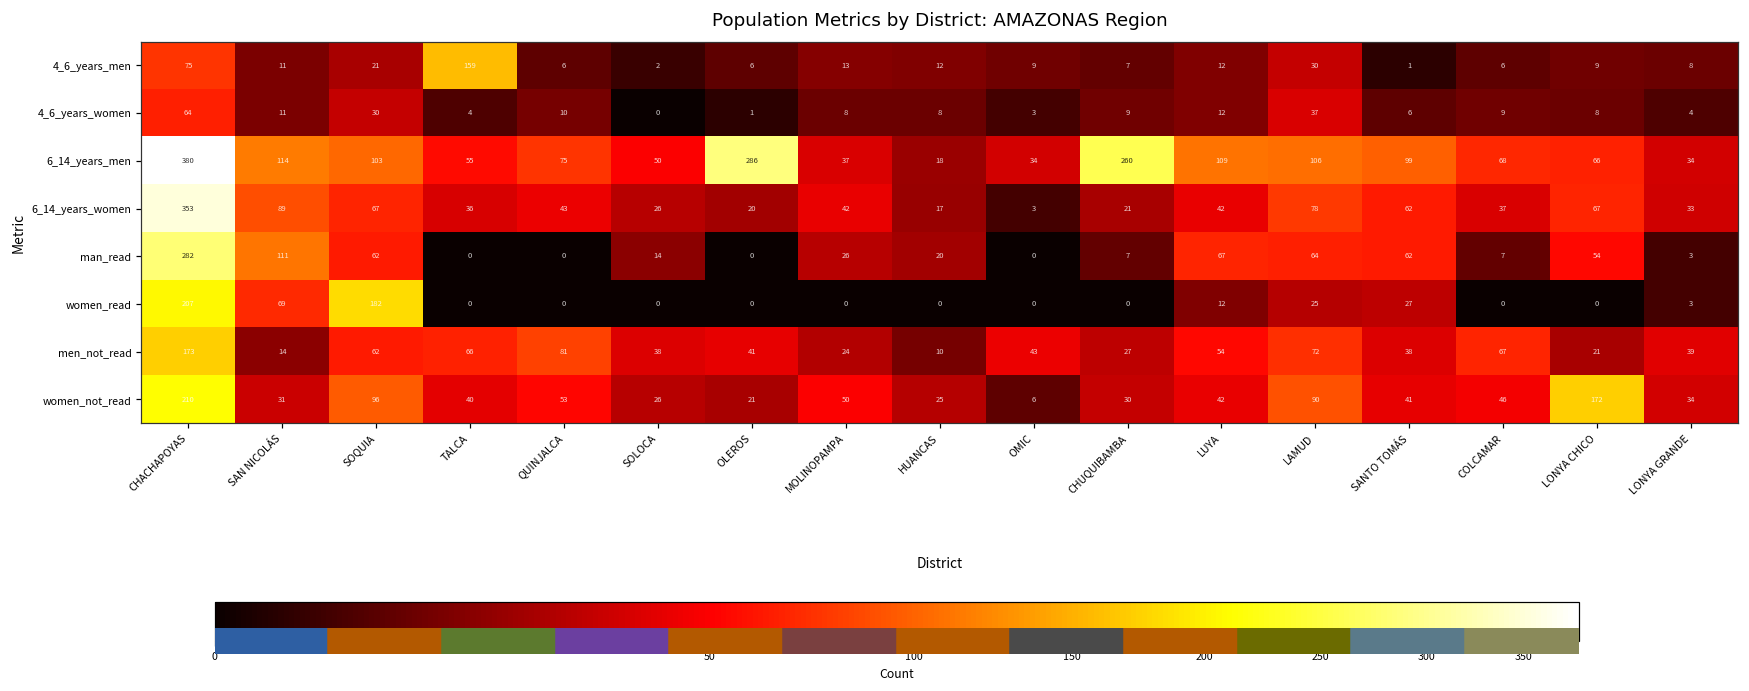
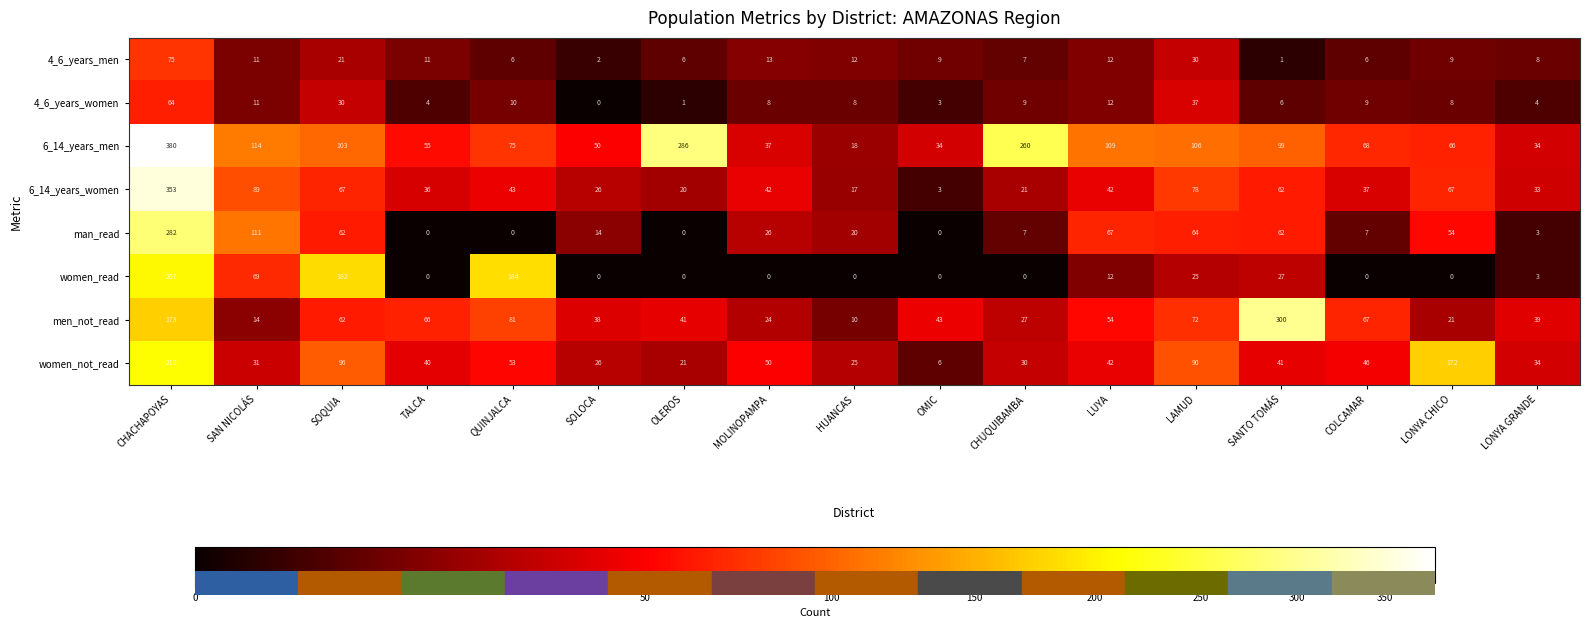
  {
    "4_6_years_men": {
      "CHACHAPOYAS": 75,
      "SAN NICOLÁS": 11,
      "SOQUIA": 21,
-     "TALCA": 159,
+     "TALCA": 11,
      "QUINJALCA": 6,
      "SOLOCA": 2,
      "OLEROS": 6,
      "MOLINOPAMPA": 13,
      "HUANCAS": 12,
      "OMIC": 9,
      "CHUQUIBAMBA": 7,
      "LUYA": 12,
      "LAMUD": 30,
      "SANTO TOMÁS": 1,
      "COLCAMAR": 6,
      "LONYA CHICO": 9,
      "LONYA GRANDE": 8
    },
    "4_6_years_women": {
      "CHACHAPOYAS": 64,
      "SAN NICOLÁS": 11,
      "SOQUIA": 30,
      "TALCA": 4,
      "QUINJALCA": 10,
      "SOLOCA": 0,
      "OLEROS": 1,
      "MOLINOPAMPA": 8,
      "HUANCAS": 8,
      "OMIC": 3,
      "CHUQUIBAMBA": 9,
      "LUYA": 12,
      "LAMUD": 37,
      "SANTO TOMÁS": 6,
      "COLCAMAR": 9,
      "LONYA CHICO": 8,
      "LONYA GRANDE": 4
    },
    "6_14_years_men": {
      "CHACHAPOYAS": 380,
      "SAN NICOLÁS": 114,
      "SOQUIA": 103,
      "TALCA": 55,
      "QUINJALCA": 75,
      "SOLOCA": 50,
      "OLEROS": 286,
      "MOLINOPAMPA": 37,
      "HUANCAS": 18,
      "OMIC": 34,
      "CHUQUIBAMBA": 260,
      "LUYA": 109,
      "LAMUD": 106,
      "SANTO TOMÁS": 99,
      "COLCAMAR": 68,
      "LONYA CHICO": 66,
      "LONYA GRANDE": 34
    },
    "6_14_years_women": {
      "CHACHAPOYAS": 353,
      "SAN NICOLÁS": 89,
      "SOQUIA": 67,
      "TALCA": 36,
      "QUINJALCA": 43,
      "SOLOCA": 26,
      "OLEROS": 20,
      "MOLINOPAMPA": 42,
      "HUANCAS": 17,
      "OMIC": 3,
      "CHUQUIBAMBA": 21,
      "LUYA": 42,
      "LAMUD": 78,
      "SANTO TOMÁS": 62,
      "COLCAMAR": 37,
      "LONYA CHICO": 67,
      "LONYA GRANDE": 33
    },
    "man_read": {
      "CHACHAPOYAS": 282,
      "SAN NICOLÁS": 111,
      "SOQUIA": 62,
      "TALCA": 0,
      "QUINJALCA": 0,
      "SOLOCA": 14,
      "OLEROS": 0,
      "MOLINOPAMPA": 26,
      "HUANCAS": 20,
      "OMIC": 0,
      "CHUQUIBAMBA": 7,
      "LUYA": 67,
      "LAMUD": 64,
      "SANTO TOMÁS": 62,
      "COLCAMAR": 7,
      "LONYA CHICO": 54,
      "LONYA GRANDE": 3
    },
    "women_read": {
      "CHACHAPOYAS": 207,
      "SAN NICOLÁS": 69,
      "SOQUIA": 182,
      "TALCA": 0,
-     "QUINJALCA": 0,
+     "QUINJALCA": 184,
      "SOLOCA": 0,
      "OLEROS": 0,
      "MOLINOPAMPA": 0,
      "HUANCAS": 0,
      "OMIC": 0,
      "CHUQUIBAMBA": 0,
      "LUYA": 12,
      "LAMUD": 25,
      "SANTO TOMÁS": 27,
      "COLCAMAR": 0,
      "LONYA CHICO": 0,
      "LONYA GRANDE": 3
    },
    "men_not_read": {
      "CHACHAPOYAS": 173,
      "SAN NICOLÁS": 14,
      "SOQUIA": 62,
      "TALCA": 66,
      "QUINJALCA": 81,
      "SOLOCA": 38,
      "OLEROS": 41,
      "MOLINOPAMPA": 24,
      "HUANCAS": 10,
      "OMIC": 43,
      "CHUQUIBAMBA": 27,
      "LUYA": 54,
      "LAMUD": 72,
-     "SANTO TOMÁS": 38,
+     "SANTO TOMÁS": 300,
      "COLCAMAR": 67,
      "LONYA CHICO": 21,
      "LONYA GRANDE": 39
    },
    "women_not_read": {
      "CHACHAPOYAS": 210,
      "SAN NICOLÁS": 31,
      "SOQUIA": 96,
      "TALCA": 40,
      "QUINJALCA": 53,
      "SOLOCA": 26,
      "OLEROS": 21,
      "MOLINOPAMPA": 50,
      "HUANCAS": 25,
      "OMIC": 6,
      "CHUQUIBAMBA": 30,
      "LUYA": 42,
      "LAMUD": 90,
      "SANTO TOMÁS": 41,
      "COLCAMAR": 46,
      "LONYA CHICO": 172,
      "LONYA GRANDE": 34
    }
  }
